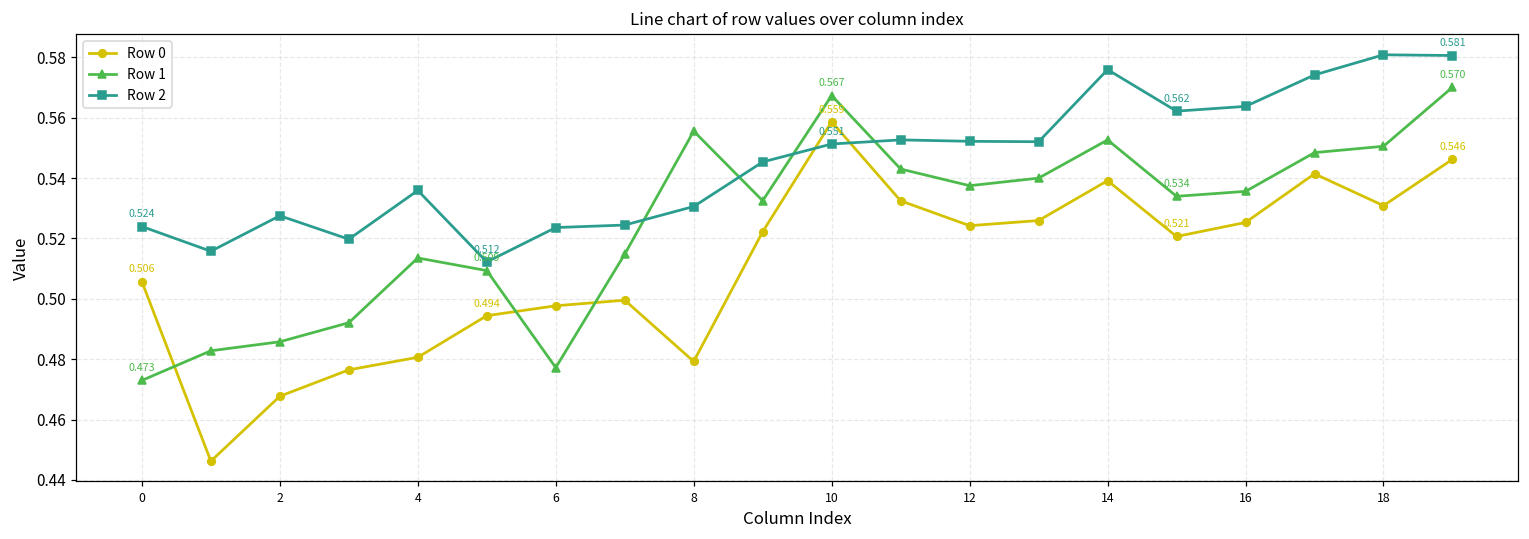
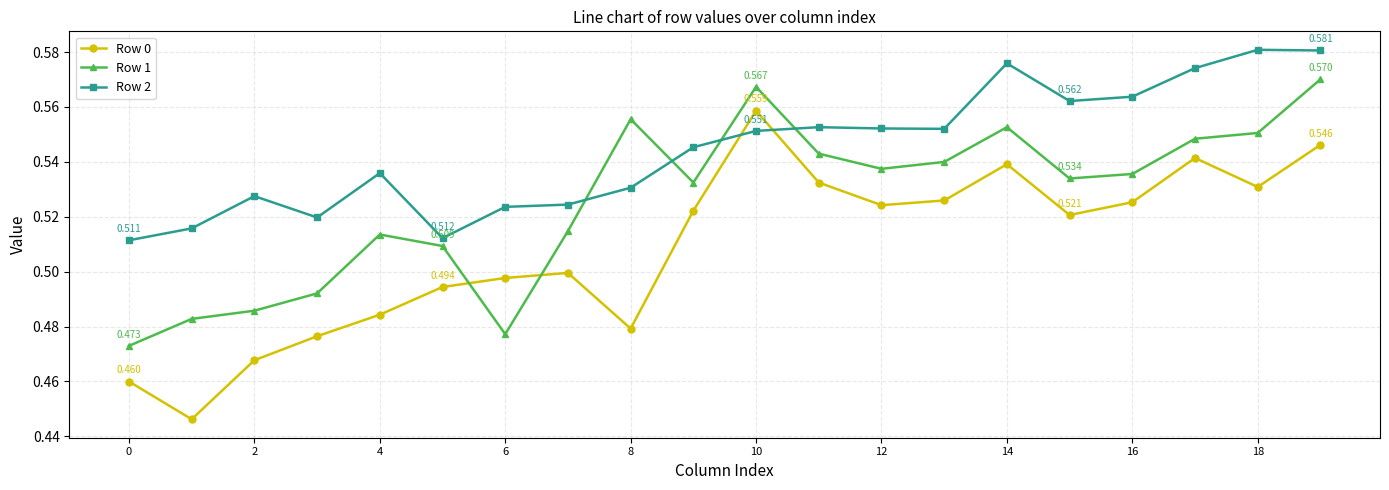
  {
    "Row 0": {
-     "0": 0.506,
-     "4": 0.481,
+     "0": 0.460,
+     "4": 0.484,
      "10": 0.559
    },
    "Row 1": {
      "0": 0.473,
      "10": 0.567
    },
    "Row 2": {
-     "0": 0.524,
+     "0": 0.511,
      "10": 0.551
    }
  }
